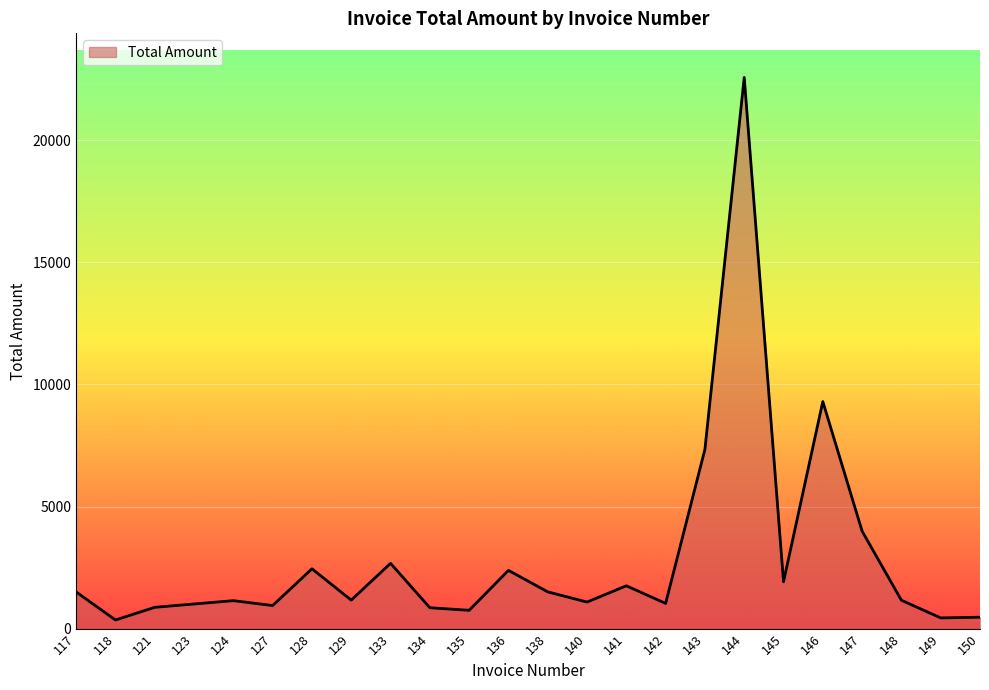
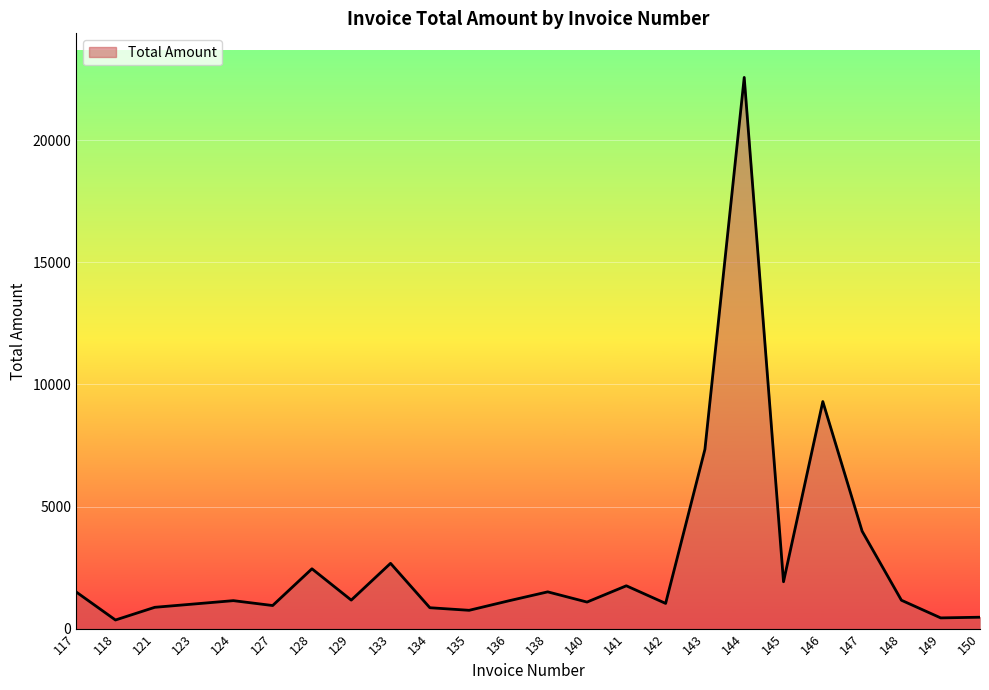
  {
    "117": 1500,
    "118": 400,
    "121": 900,
    "123": 1000,
    "124": 1100,
    "127": 900,
    "128": 2400,
    "129": 1200,
    "133": 2700,
    "134": 900,
    "135": 700,
-   "136": 2400,
+   "136": 1100,
    "138": 1500,
    "140": 1100,
    "141": 1800,
    "142": 1000,
    "143": 7300,
    "144": 22600,
    "145": 1900,
    "146": 9300,
    "147": 4000,
    "148": 1200,
    "149": 400,
    "150": 500
  }
